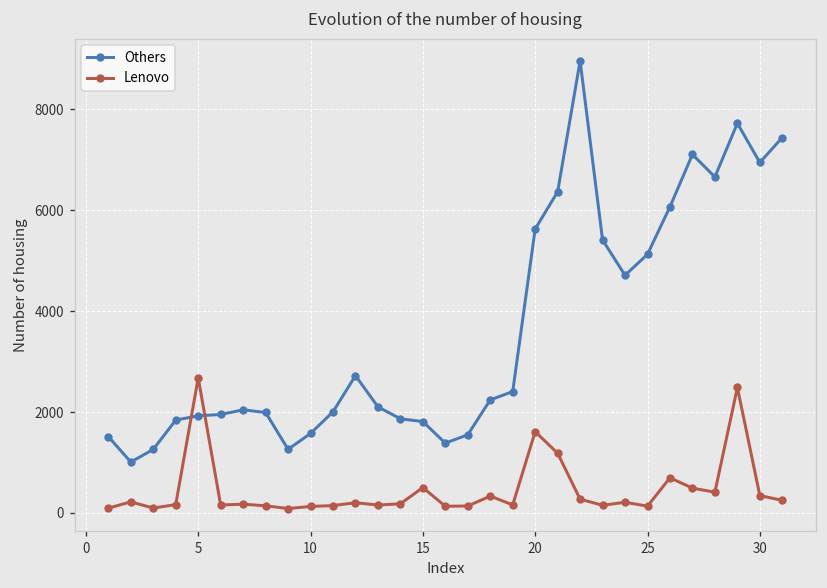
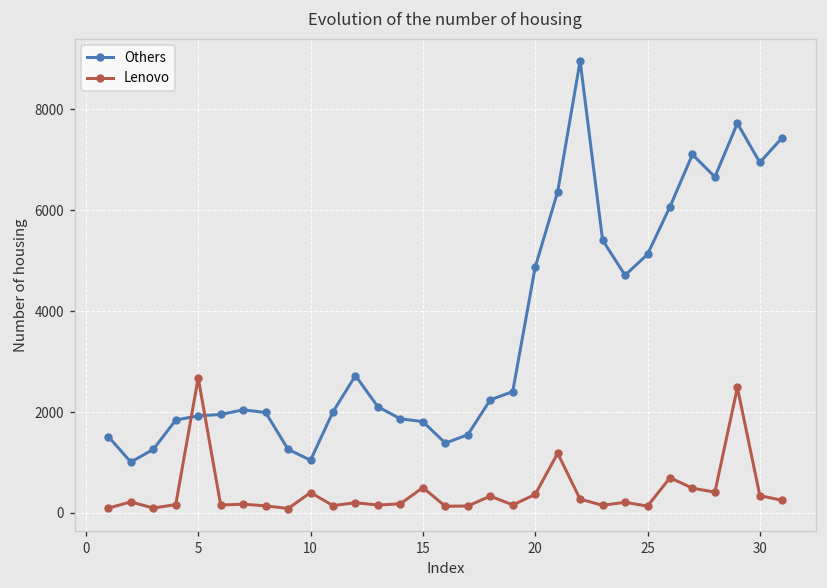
  {
    "Others": {
      "5": 1900,
-     "10": 1600,
+     "10": 1000,
      "15": 1800,
-     "20": 5600,
+     "20": 4900,
      "25": 5100,
      "30": 6900
    },
    "Lenovo": {
      "5": 2700,
-     "10": 100,
+     "10": 400,
      "15": 500,
-     "20": 1600,
+     "20": 400,
      "25": 100,
      "30": 300
    }
  }
